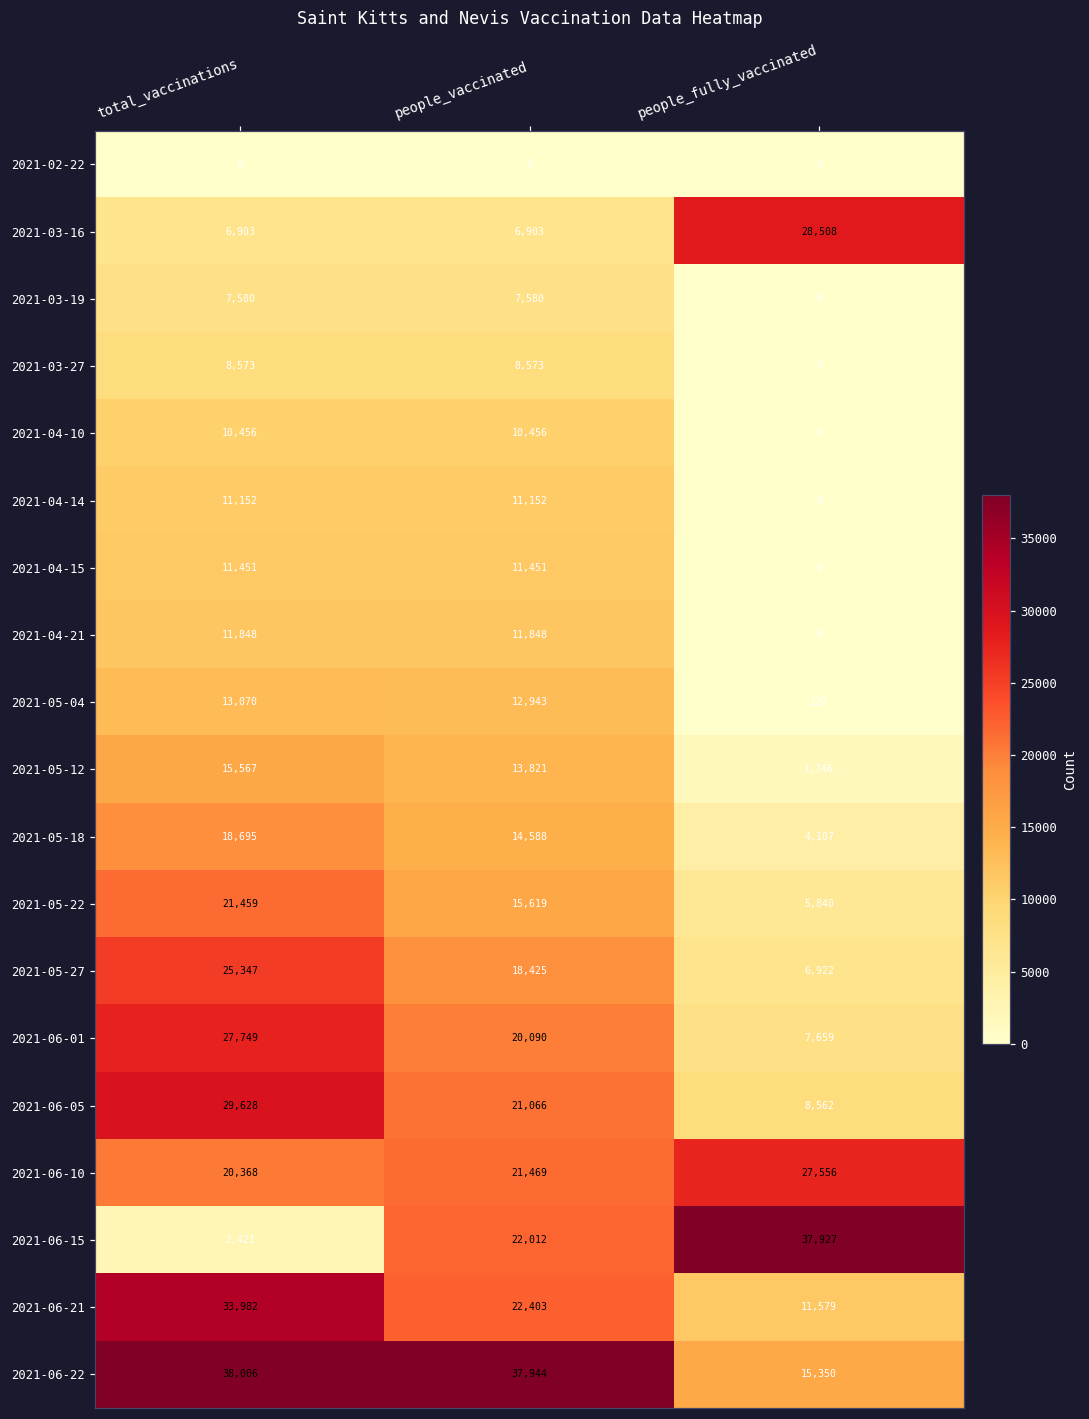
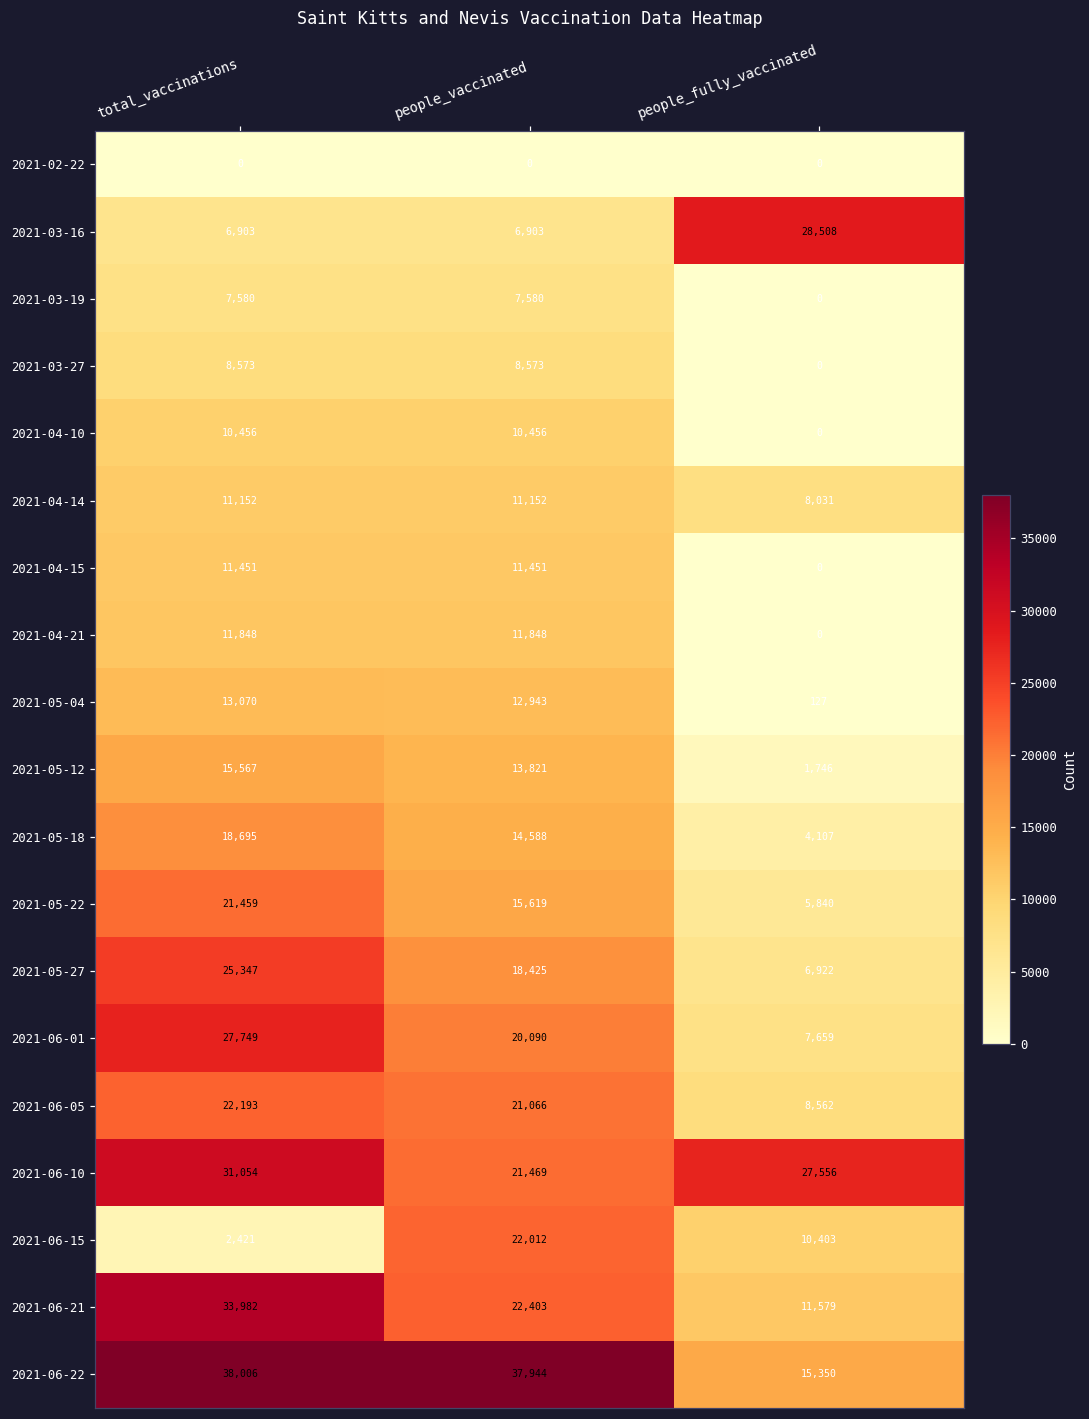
  {
    "2021-02-22": {
      "total_vaccinations": "0",
      "people_vaccinated": "0",
      "people_fully_vaccinated": "0"
    },
    "2021-03-16": {
      "total_vaccinations": "6,903",
      "people_vaccinated": "6,903",
      "people_fully_vaccinated": "28,508"
    },
    "2021-03-19": {
      "total_vaccinations": "7,580",
      "people_vaccinated": "7,580",
      "people_fully_vaccinated": "0"
    },
    "2021-03-27": {
      "total_vaccinations": "8,573",
      "people_vaccinated": "8,573",
      "people_fully_vaccinated": "0"
    },
    "2021-04-10": {
      "total_vaccinations": "10,456",
      "people_vaccinated": "10,456",
      "people_fully_vaccinated": "0"
    },
    "2021-04-14": {
      "total_vaccinations": "11,152",
      "people_vaccinated": "11,152",
-     "people_fully_vaccinated": "0"
+     "people_fully_vaccinated": "8,031"
    },
    "2021-04-15": {
      "total_vaccinations": "11,451",
      "people_vaccinated": "11,451",
      "people_fully_vaccinated": "0"
    },
    "2021-04-21": {
      "total_vaccinations": "11,848",
      "people_vaccinated": "11,848",
      "people_fully_vaccinated": "0"
    },
    "2021-05-04": {
      "total_vaccinations": "13,070",
      "people_vaccinated": "12,943",
      "people_fully_vaccinated": "127"
    },
    "2021-05-12": {
      "total_vaccinations": "15,567",
      "people_vaccinated": "13,821",
      "people_fully_vaccinated": "1,746"
    },
    "2021-05-18": {
      "total_vaccinations": "18,695",
      "people_vaccinated": "14,588",
      "people_fully_vaccinated": "4,107"
    },
    "2021-05-22": {
      "total_vaccinations": "21,459",
      "people_vaccinated": "15,619",
      "people_fully_vaccinated": "5,840"
    },
    "2021-05-27": {
      "total_vaccinations": "25,347",
      "people_vaccinated": "18,425",
      "people_fully_vaccinated": "6,922"
    },
    "2021-06-01": {
      "total_vaccinations": "27,749",
      "people_vaccinated": "20,090",
      "people_fully_vaccinated": "7,659"
    },
    "2021-06-05": {
-     "total_vaccinations": "29,628",
+     "total_vaccinations": "22,193",
      "people_vaccinated": "21,066",
      "people_fully_vaccinated": "8,562"
    },
    "2021-06-10": {
-     "total_vaccinations": "20,368",
+     "total_vaccinations": "31,054",
      "people_vaccinated": "21,469",
      "people_fully_vaccinated": "27,556"
    },
    "2021-06-15": {
      "total_vaccinations": "2,421",
      "people_vaccinated": "22,012",
-     "people_fully_vaccinated": "37,927"
+     "people_fully_vaccinated": "10,403"
    },
    "2021-06-21": {
      "total_vaccinations": "33,982",
      "people_vaccinated": "22,403",
      "people_fully_vaccinated": "11,579"
    },
    "2021-06-22": {
      "total_vaccinations": "38,006",
      "people_vaccinated": "37,944",
      "people_fully_vaccinated": "15,350"
    }
  }
